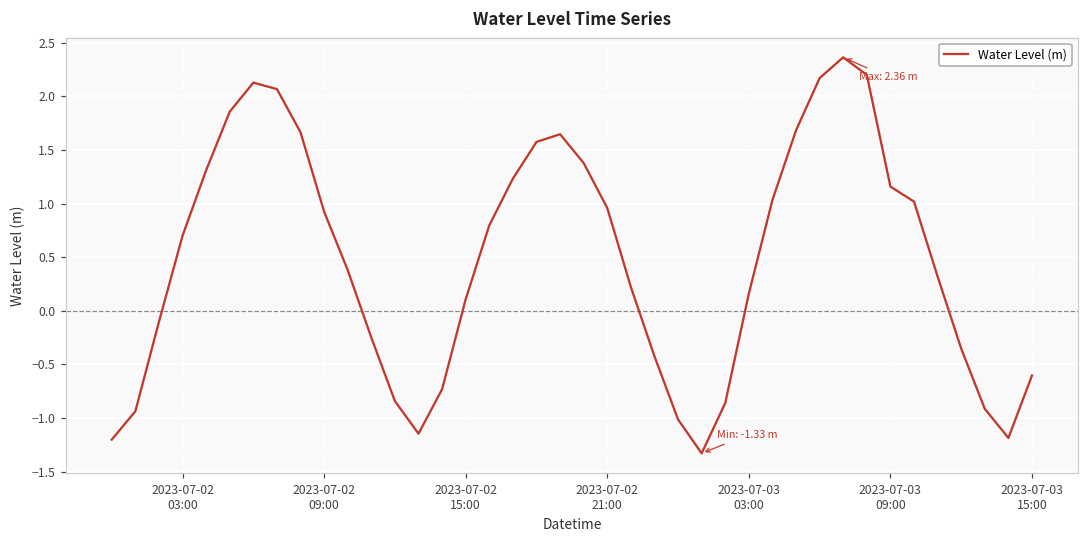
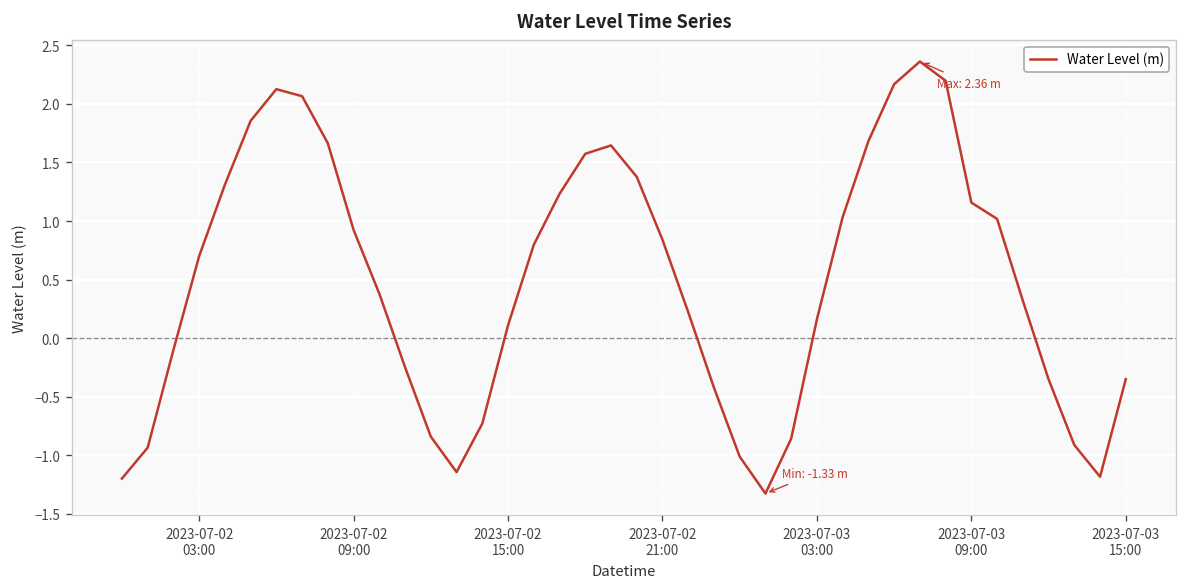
  {
    "2023-07-02 03:00": 0.7,
    "2023-07-02 09:00": 0.9,
    "2023-07-02 15:00": 0.1,
-   "2023-07-02 21:00": 1.0,
+   "2023-07-02 21:00": 0.8,
    "2023-07-03 03:00": 0.2,
    "2023-07-03 09:00": 1.2,
-   "2023-07-03 15:00": -0.6
+   "2023-07-03 15:00": -0.4
  }
